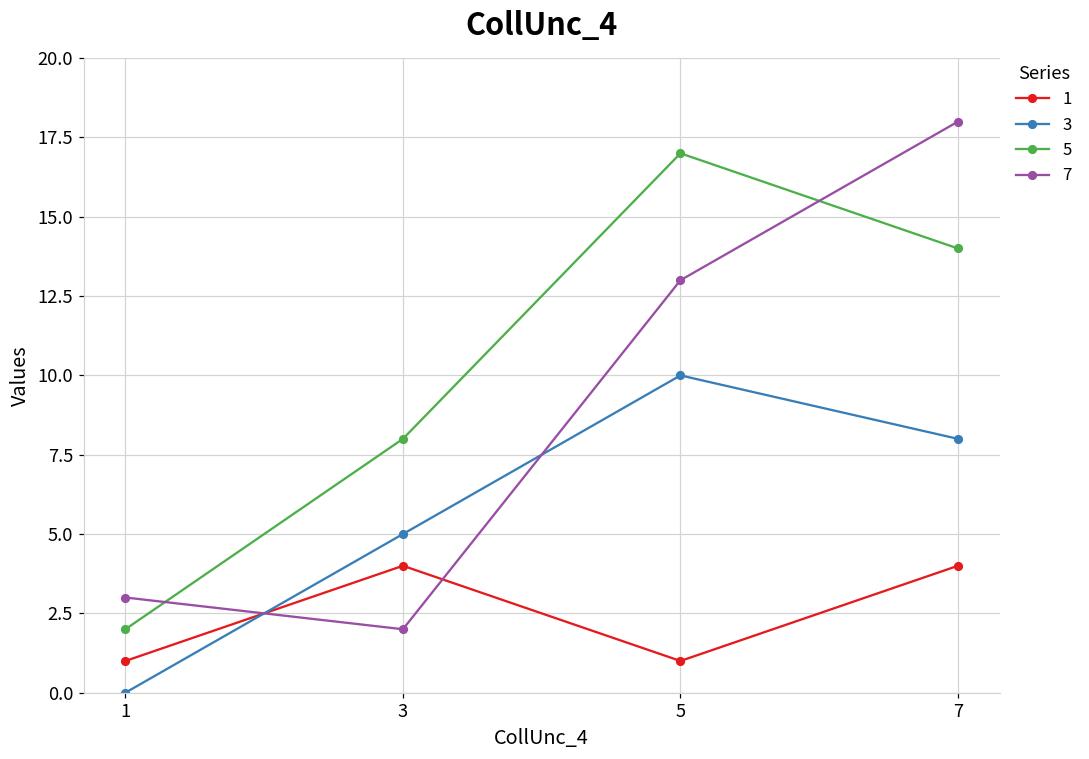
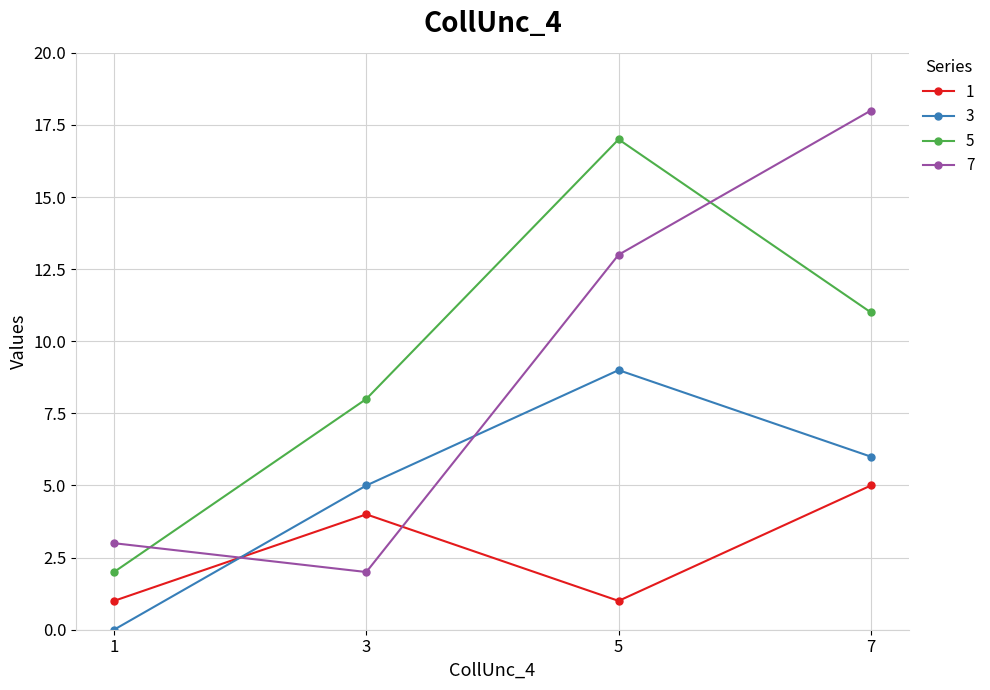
  {
    "1": {
      "1": 1,
      "3": 4,
      "5": 1,
-     "7": 4
+     "7": 5
    },
    "3": {
      "1": 0,
      "3": 5,
-     "5": 10,
-     "7": 8
+     "5": 9,
+     "7": 6
    },
    "5": {
      "1": 2,
      "3": 8,
      "5": 17,
-     "7": 14
+     "7": 11
    },
    "7": {
      "1": 3,
      "3": 2,
      "5": 13,
      "7": 18
    }
  }
